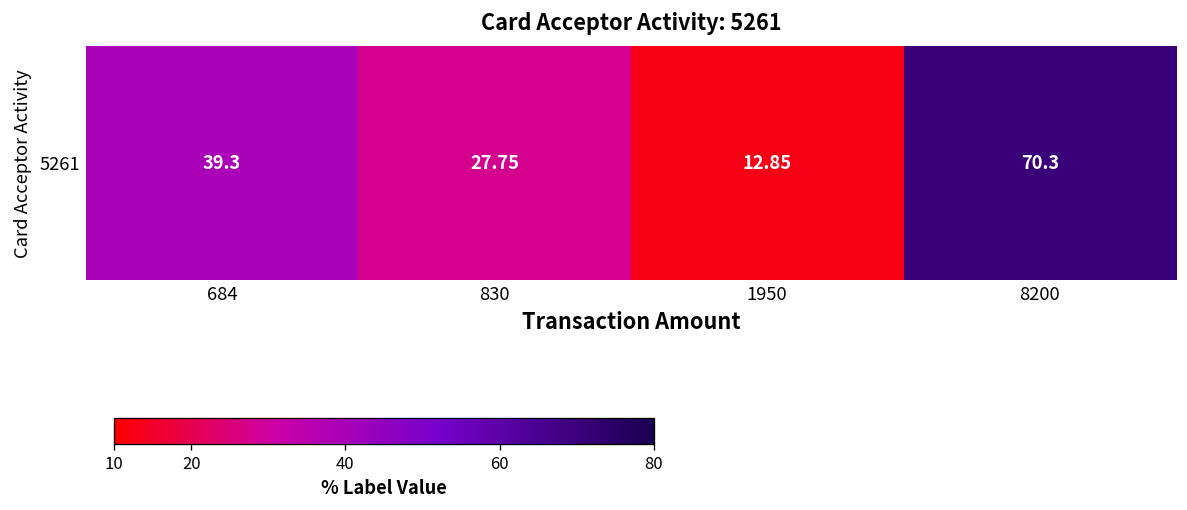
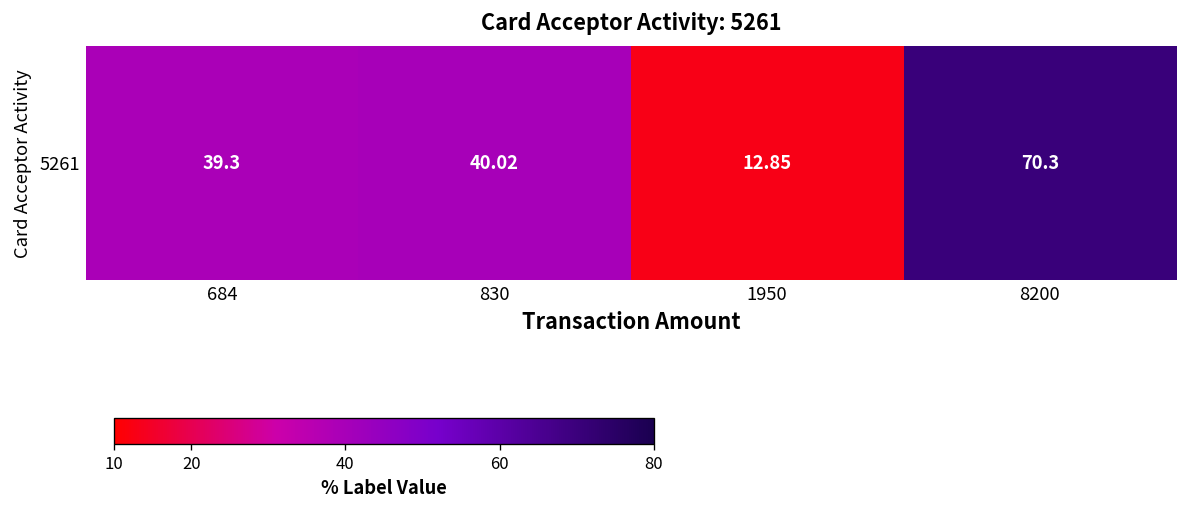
  {
    "5261": {
      "684": 39.3,
-     "830": 27.75,
+     "830": 40.02,
      "1950": 12.85,
      "8200": 70.3
    }
  }
